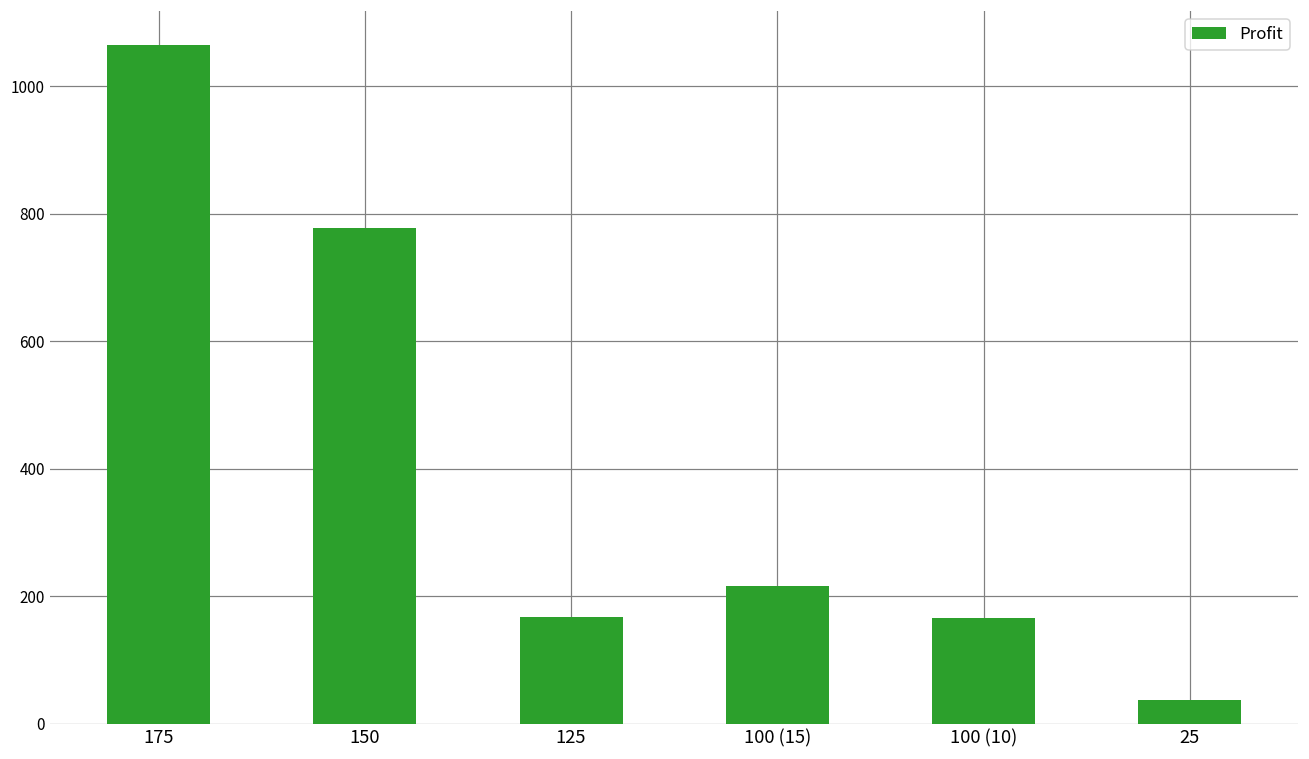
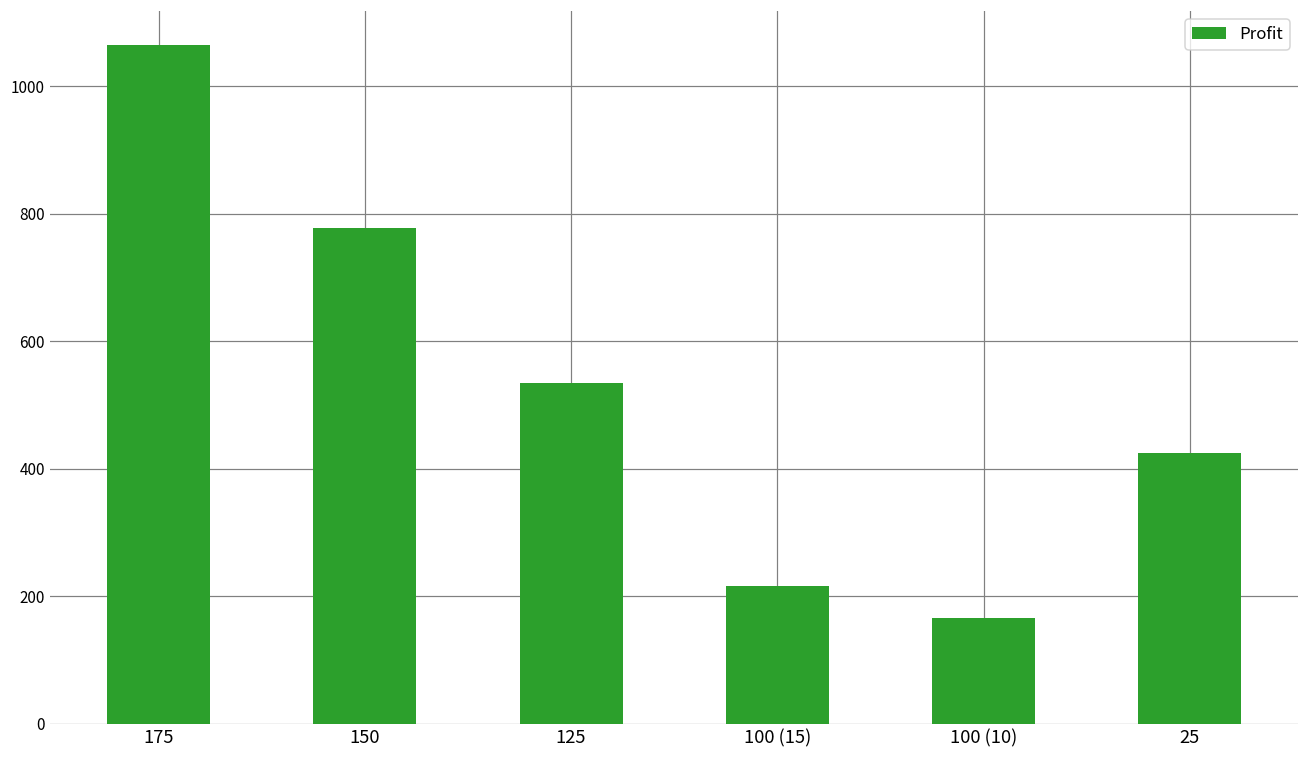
  {
    "175": 1070,
    "150": 780,
-   "125": 170,
+   "125": 540,
    "100 (15)": 220,
    "100 (10)": 170,
-   "25": 40
+   "25": 430
  }
